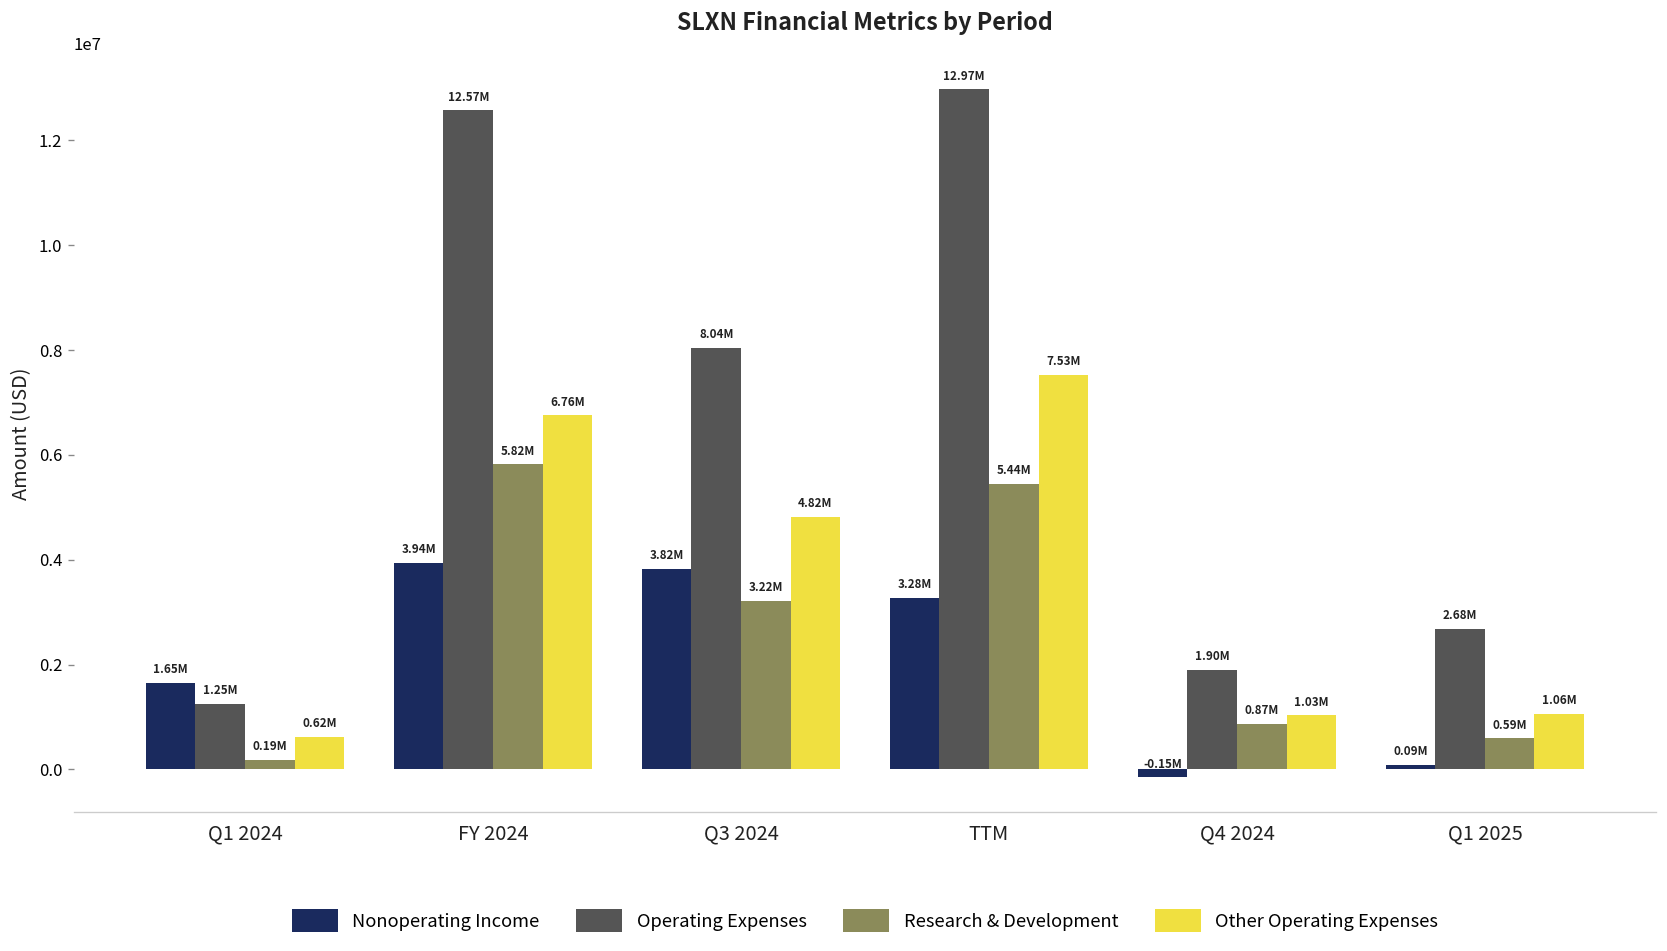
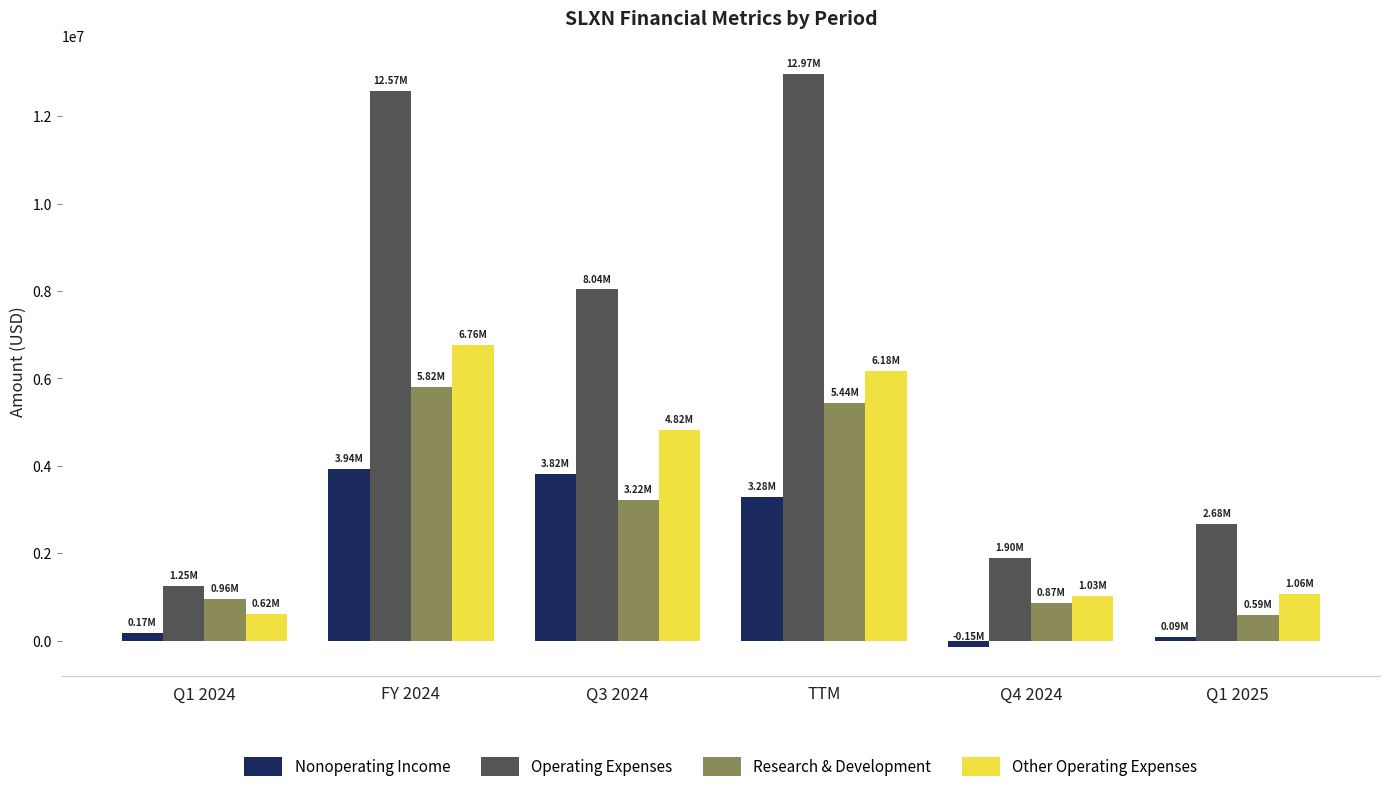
  {
    "Nonoperating Income": {
-     "Q1 2024": "1.65M",
+     "Q1 2024": "0.17M",
      "FY 2024": "3.94M",
      "Q3 2024": "3.82M",
      "TTM": "3.28M",
      "Q4 2024": "-0.15M",
      "Q1 2025": "0.09M"
    },
    "Operating Expenses": {
      "Q1 2024": "1.25M",
      "FY 2024": "12.57M",
      "Q3 2024": "8.04M",
      "TTM": "12.97M",
      "Q4 2024": "1.90M",
      "Q1 2025": "2.68M"
    },
    "Research & Development": {
-     "Q1 2024": "0.19M",
+     "Q1 2024": "0.96M",
      "FY 2024": "5.82M",
      "Q3 2024": "3.22M",
      "TTM": "5.44M",
      "Q4 2024": "0.87M",
      "Q1 2025": "0.59M"
    },
    "Other Operating Expenses": {
      "Q1 2024": "0.62M",
      "FY 2024": "6.76M",
      "Q3 2024": "4.82M",
-     "TTM": "7.53M",
+     "TTM": "6.18M",
      "Q4 2024": "1.03M",
      "Q1 2025": "1.06M"
    }
  }
